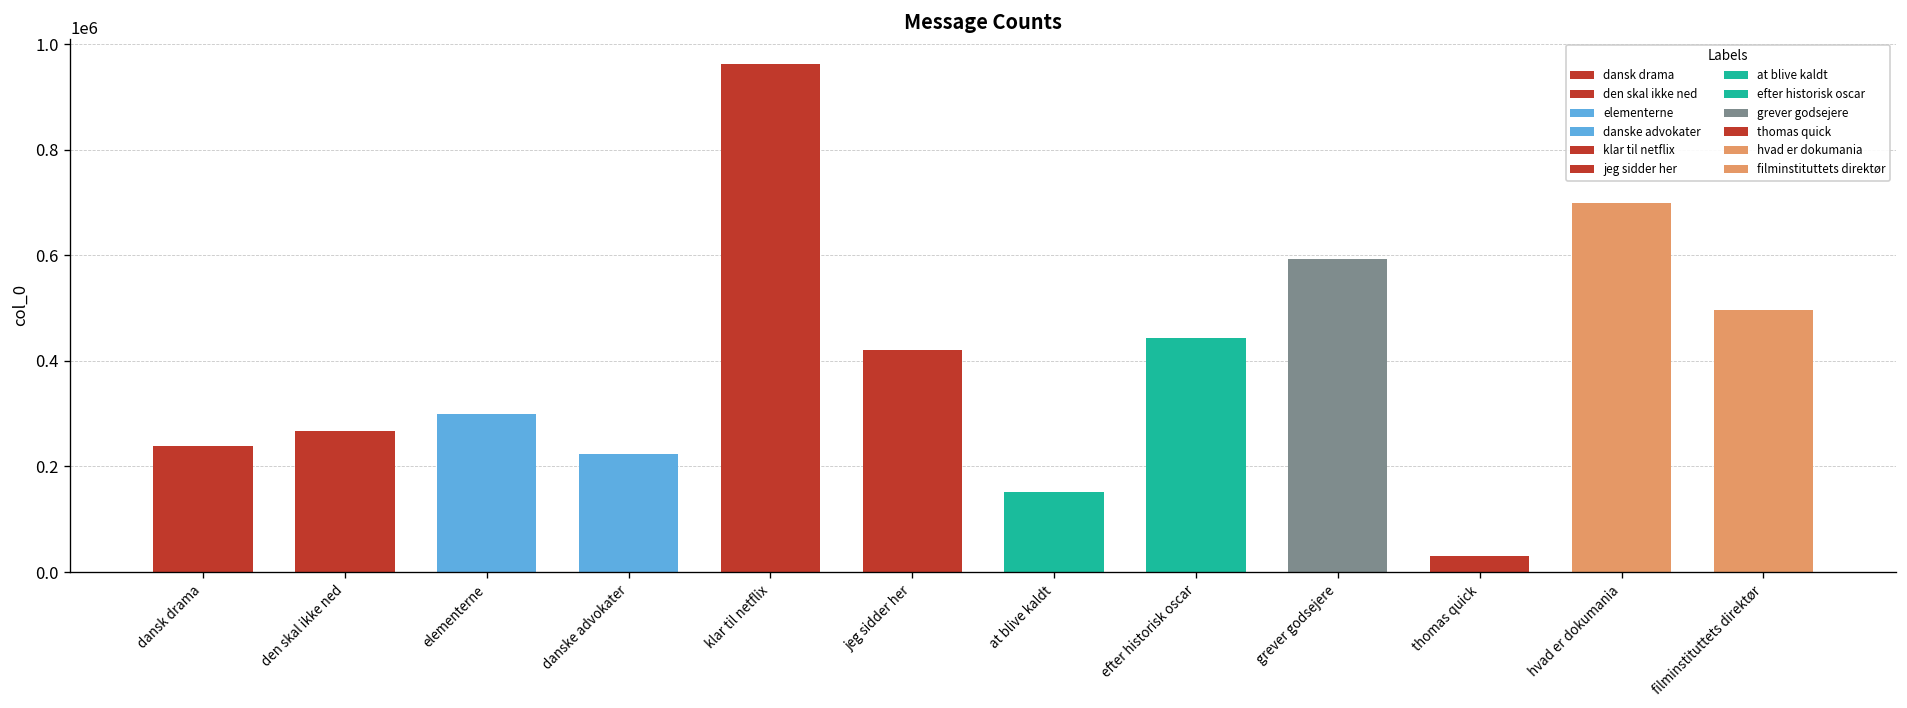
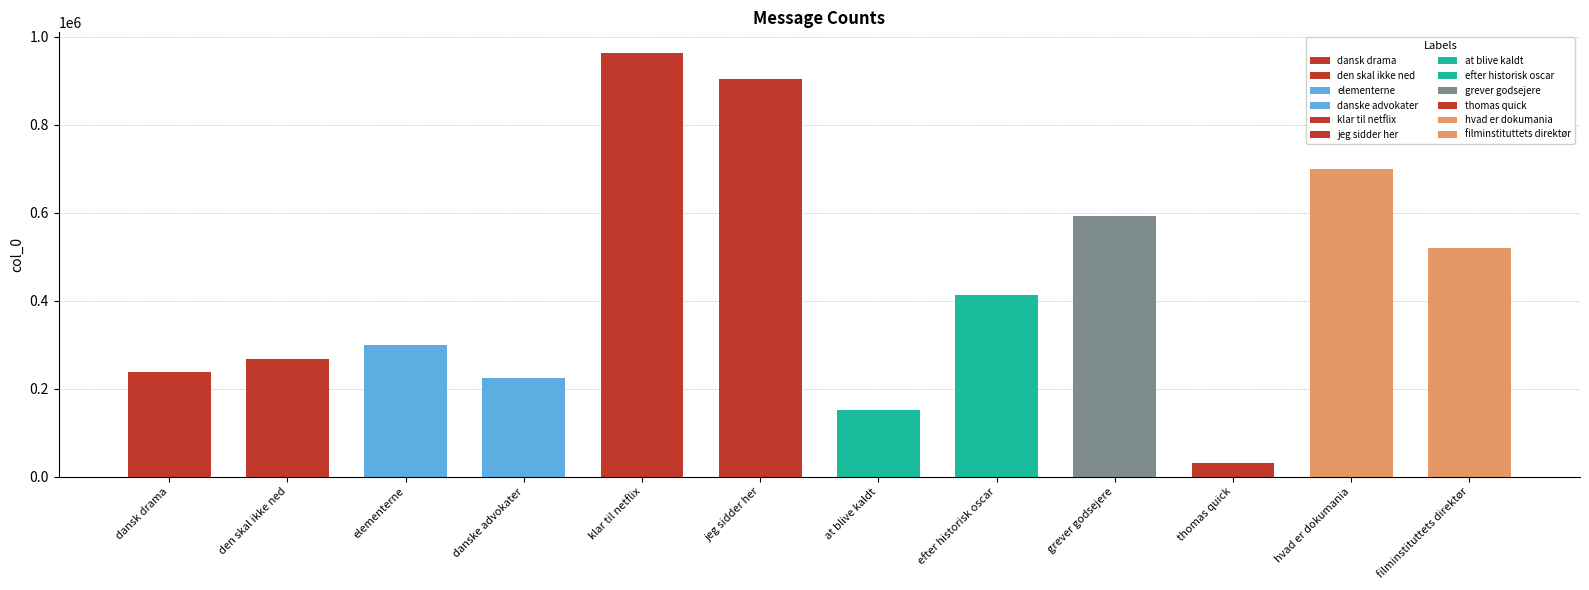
  {
    "dansk drama": 240000,
    "den skal ikke ned": 270000,
    "elementerne": 300000,
    "danske advokater": 220000,
    "klar til netflix": 960000,
-   "jeg sidder her": 420000,
+   "jeg sidder her": 900000,
    "at blive kaldt": 150000,
-   "efter historisk oscar": 440000,
+   "efter historisk oscar": 410000,
    "grever godsejere": 590000,
    "thomas quick": 30000,
    "hvad er dokumania": 700000,
-   "filminstituttets direktør": 500000
+   "filminstituttets direktør": 520000
  }
